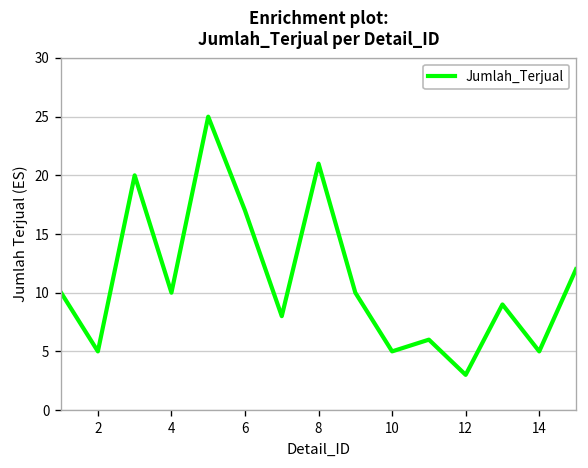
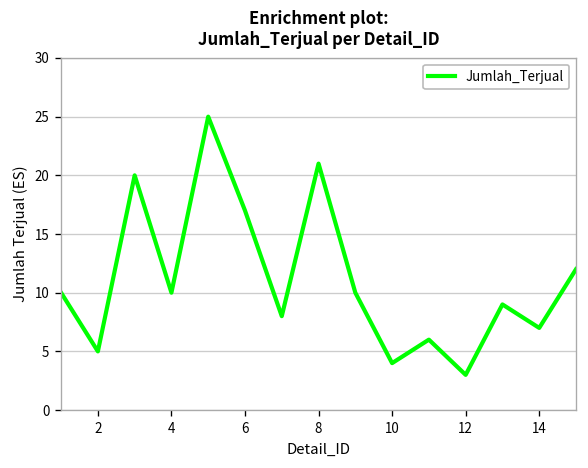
  {
    "2": 5,
    "4": 10,
    "6": 17,
    "8": 21,
-   "10": 5,
+   "10": 4,
    "12": 3,
-   "14": 5
+   "14": 7
  }
